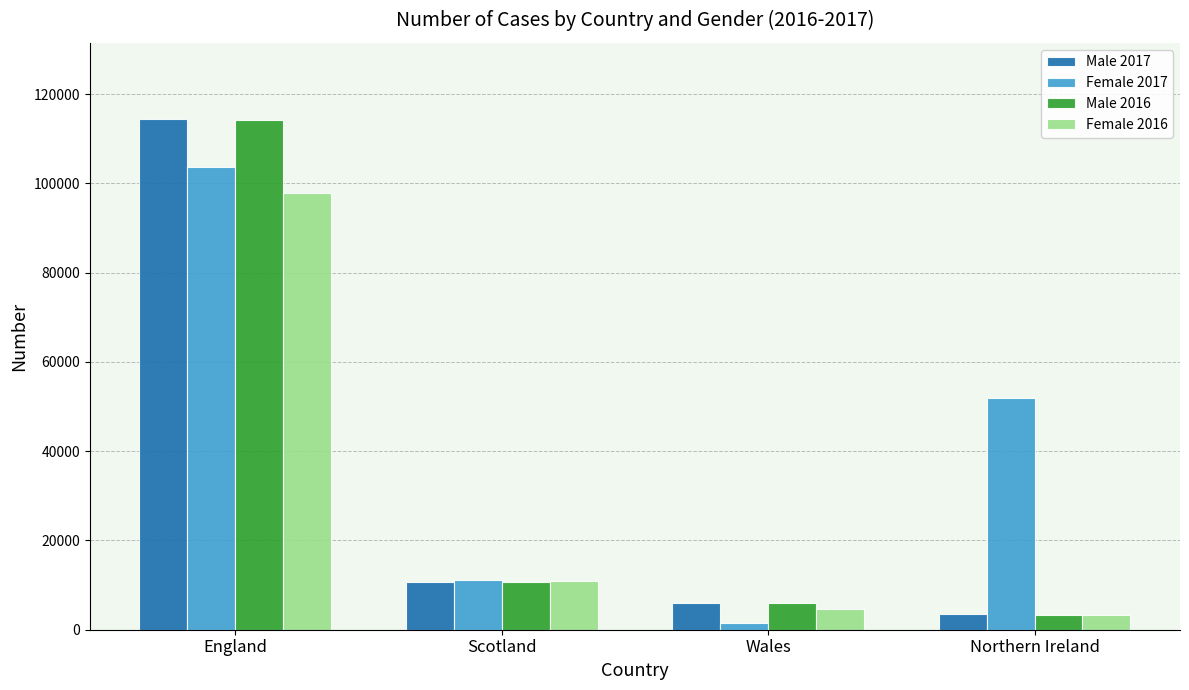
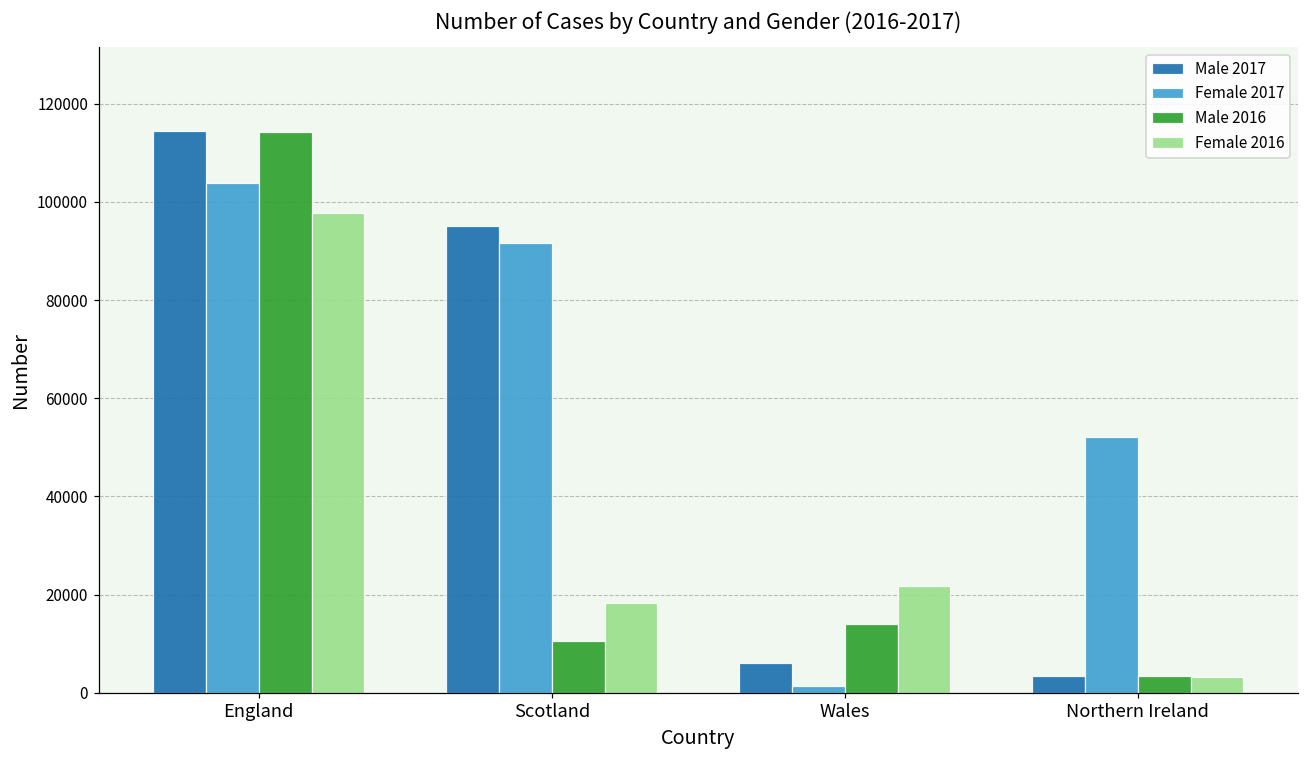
  {
    "Male 2017": {
      "England": 114000,
-     "Scotland": 11000,
+     "Scotland": 95000,
      "Wales": 6000,
      "Northern Ireland": 3000
    },
    "Female 2017": {
      "England": 104000,
-     "Scotland": 11000,
+     "Scotland": 92000,
      "Wales": 1000,
      "Northern Ireland": 52000
    },
    "Male 2016": {
      "England": 114000,
      "Scotland": 11000,
-     "Wales": 6000,
+     "Wales": 14000,
      "Northern Ireland": 3000
    },
    "Female 2016": {
      "England": 98000,
-     "Scotland": 11000,
-     "Wales": 5000,
+     "Scotland": 18000,
+     "Wales": 22000,
      "Northern Ireland": 3000
    }
  }
